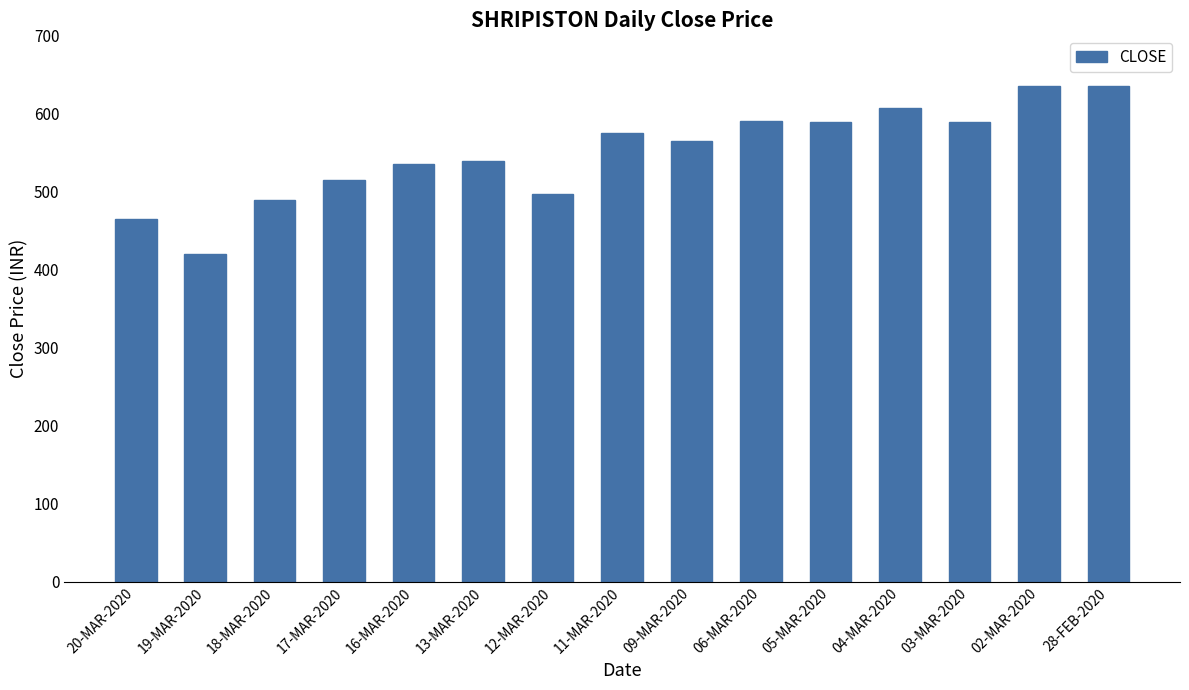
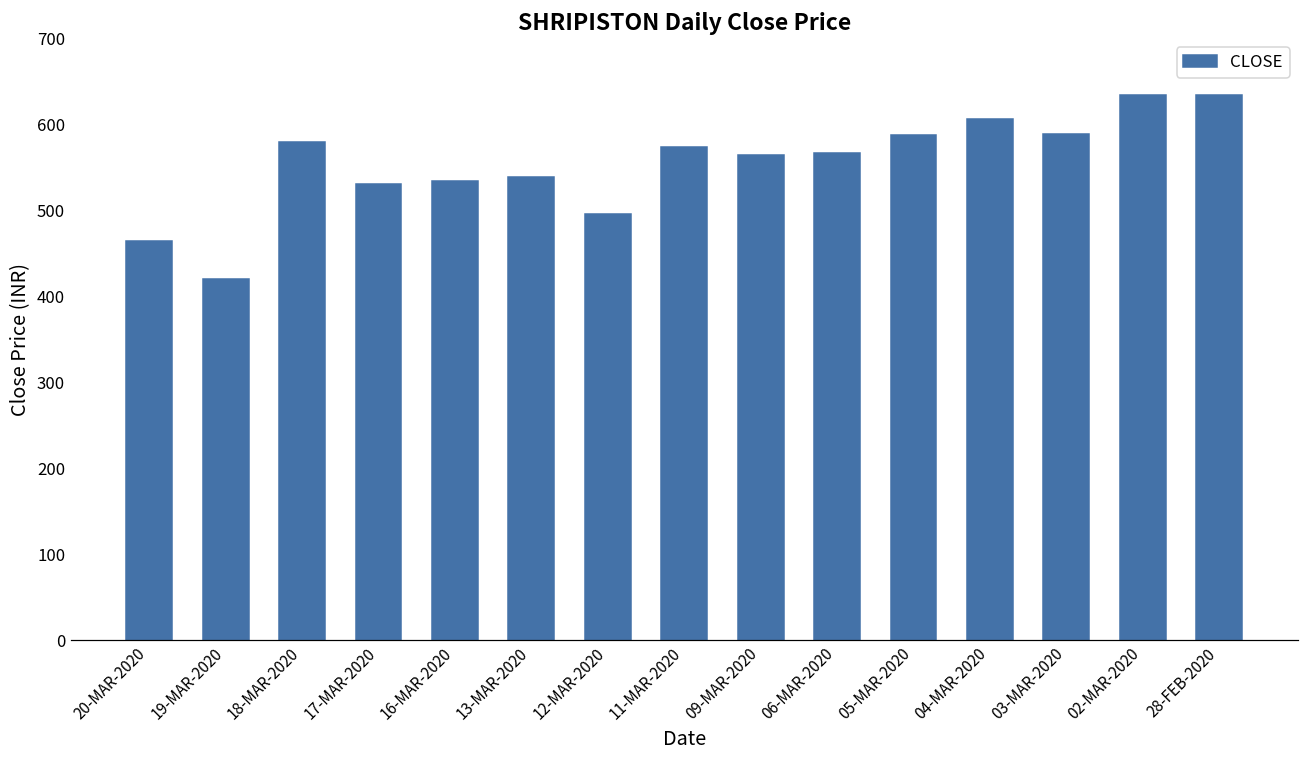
  {
    "20-MAR-2020": 470,
    "19-MAR-2020": 420,
-   "18-MAR-2020": 490,
-   "17-MAR-2020": 520,
+   "18-MAR-2020": 580,
+   "17-MAR-2020": 530,
    "16-MAR-2020": 540,
    "13-MAR-2020": 540,
    "12-MAR-2020": 500,
    "11-MAR-2020": 570,
    "09-MAR-2020": 560,
-   "06-MAR-2020": 590,
+   "06-MAR-2020": 570,
    "05-MAR-2020": 590,
    "04-MAR-2020": 610,
    "03-MAR-2020": 590,
    "02-MAR-2020": 630,
    "28-FEB-2020": 630
  }
